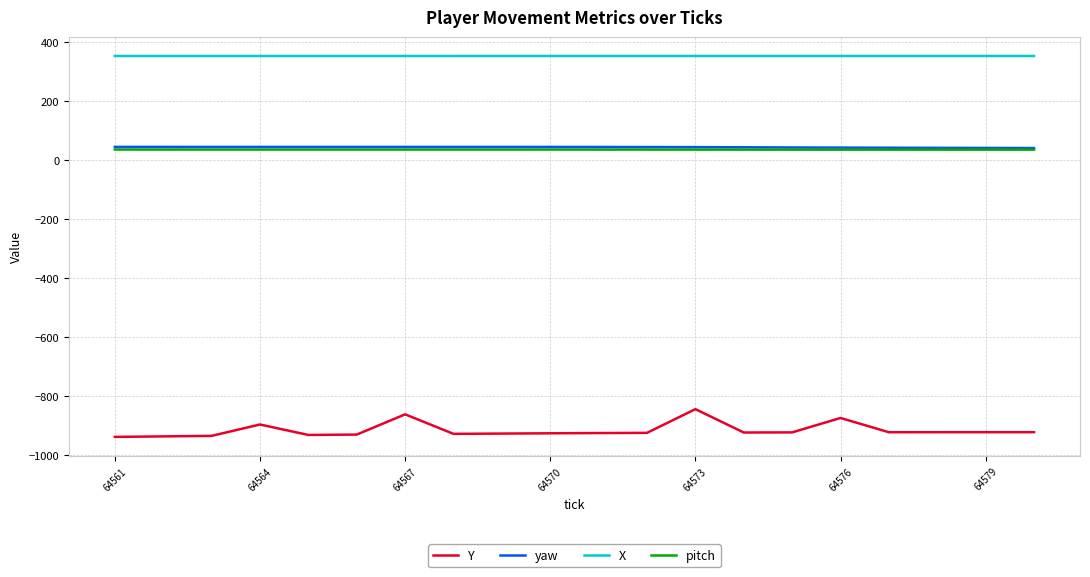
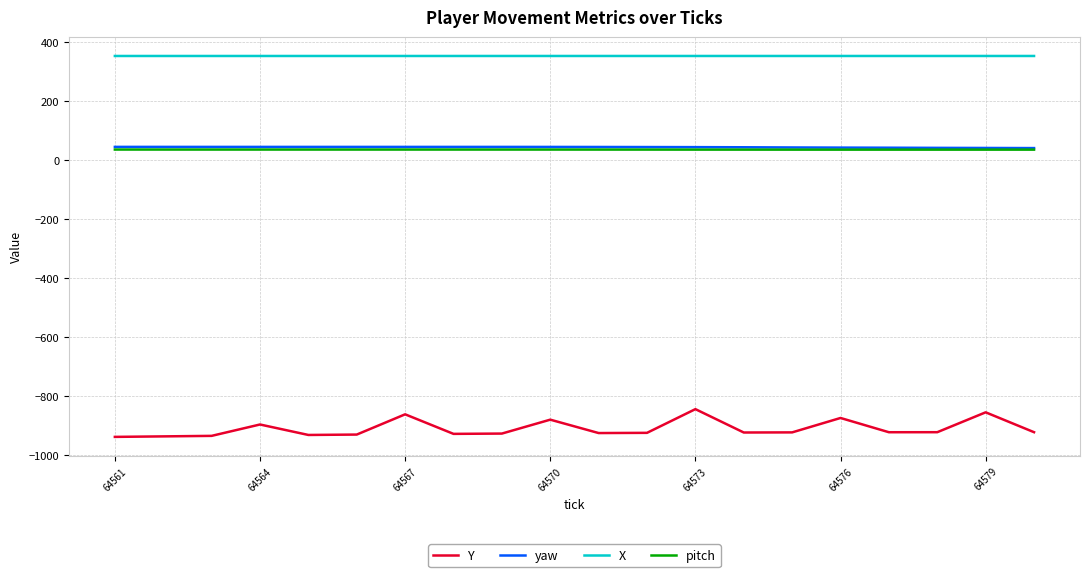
  {
    "Y": {
      "64561": -940,
      "64564": -900,
      "64567": -860,
-     "64570": -930,
+     "64570": -880,
      "64573": -850,
      "64576": -880,
-     "64579": -920
+     "64579": -860
    },
    "yaw": {
      "64561": 40,
      "64564": 40,
      "64567": 40,
      "64570": 40
    },
    "X": {
      "64561": 350,
      "64564": 350,
      "64567": 350,
      "64570": 350,
      "64573": 350,
      "64576": 350,
      "64579": 350
    },
    "pitch": {
      "64561": 30,
      "64564": 30,
      "64567": 30,
      "64570": 30
    }
  }
